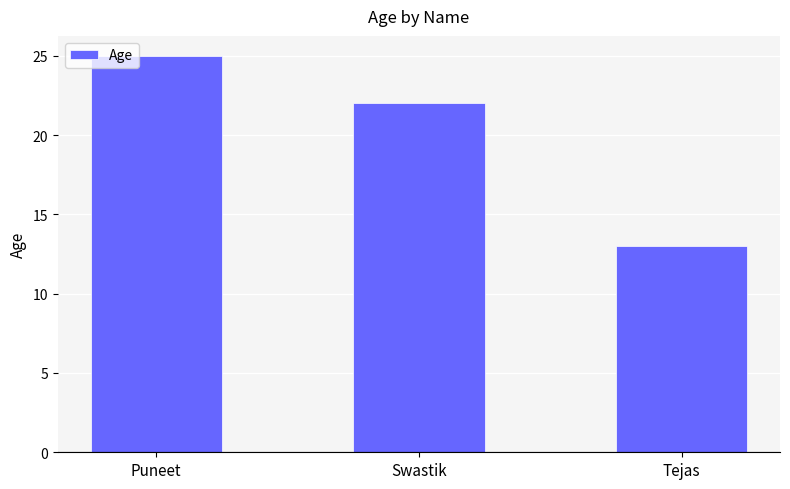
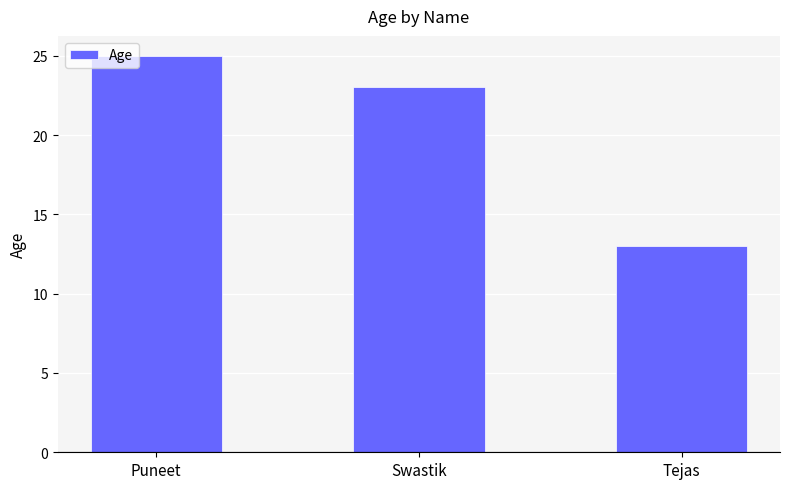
  {
    "Puneet": 25,
-   "Swastik": 22,
+   "Swastik": 23,
    "Tejas": 13
  }
